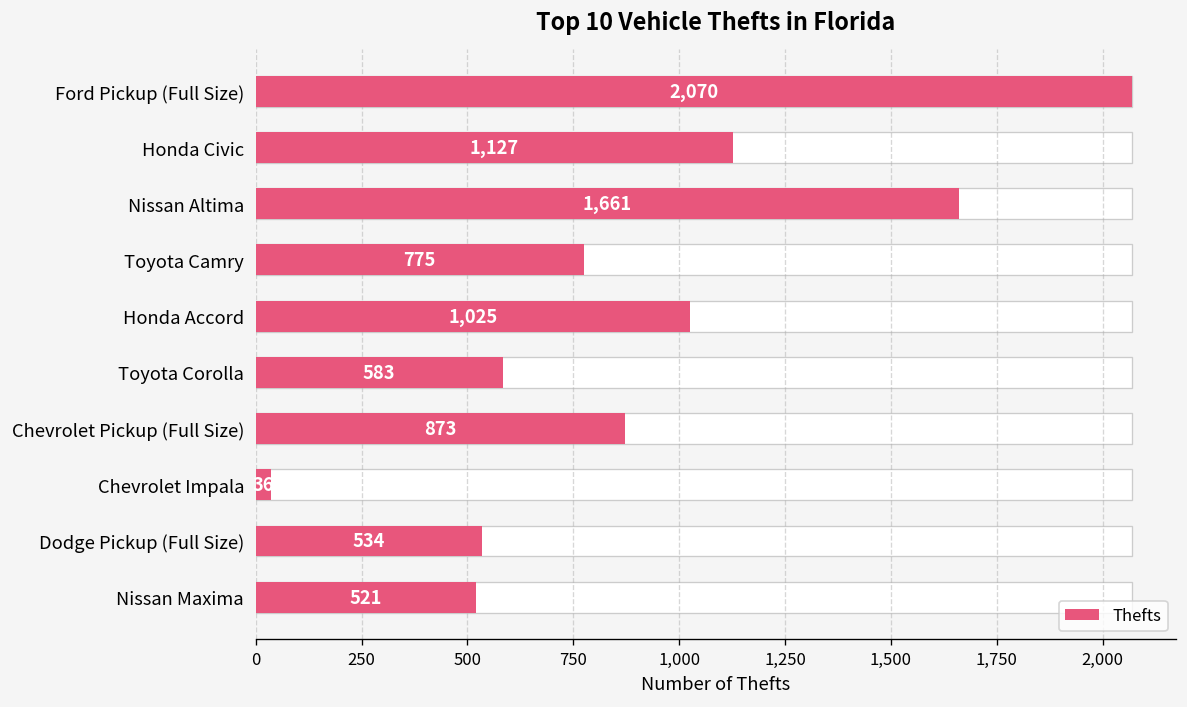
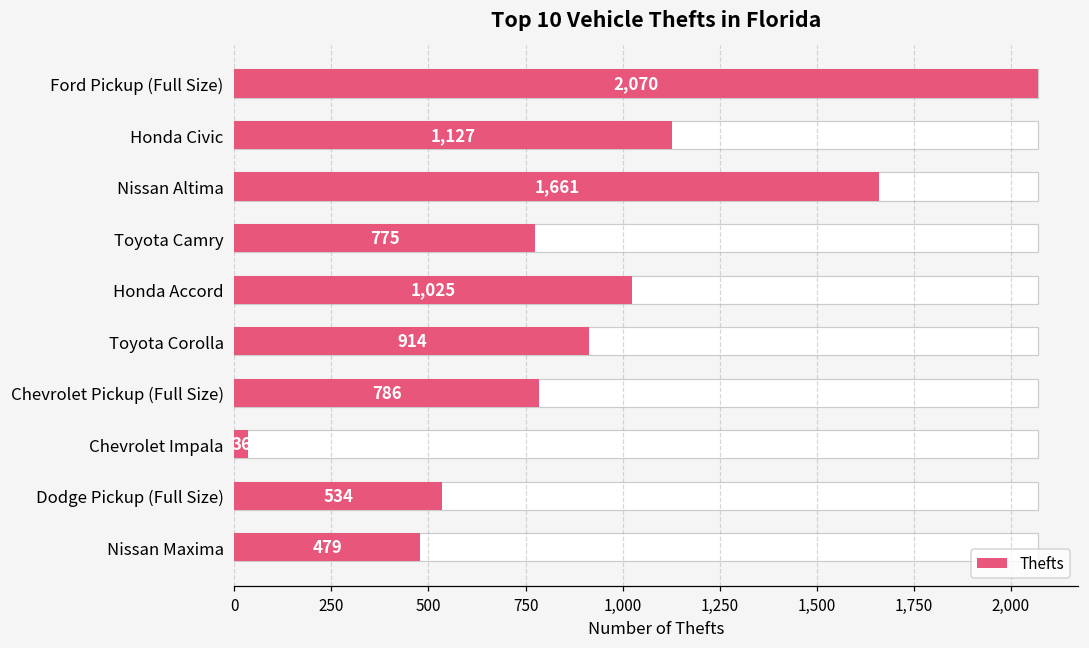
  {
    "Thefts": {
      "Ford Pickup (Full Size)": "2,070",
-     "Toyota Corolla": "583",
-     "Chevrolet Pickup (Full Size)": "873",
-     "Nissan Maxima": "521"
+     "Toyota Corolla": "914",
+     "Chevrolet Pickup (Full Size)": "786",
+     "Nissan Maxima": "479"
    }
  }
